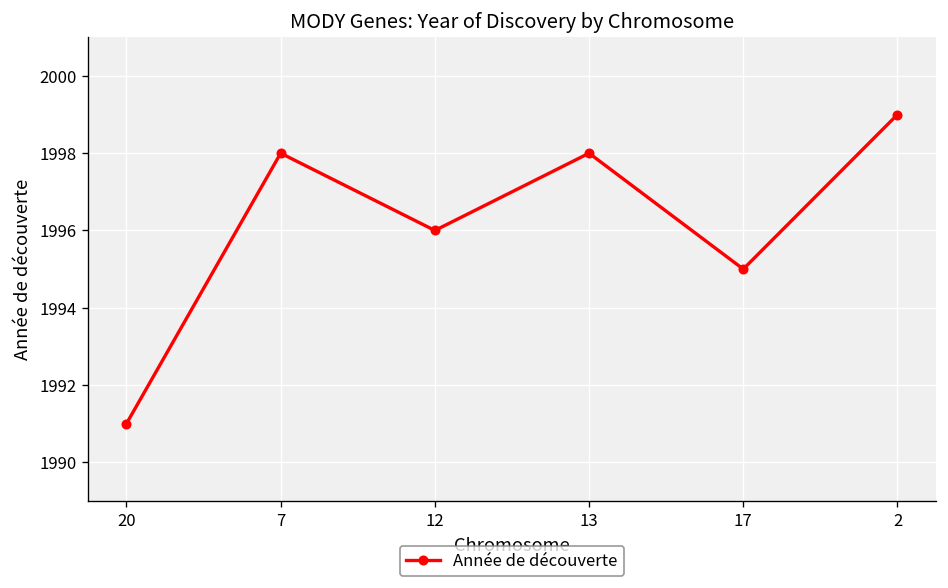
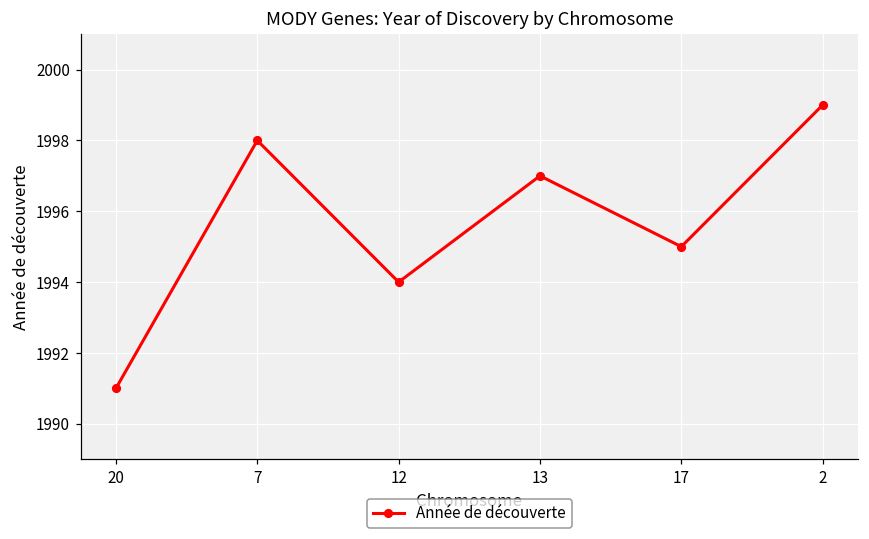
  {
    "20": 1991,
    "7": 1998,
-   "12": 1996,
-   "13": 1998,
+   "12": 1994,
+   "13": 1997,
    "17": 1995,
    "2": 1999
  }
